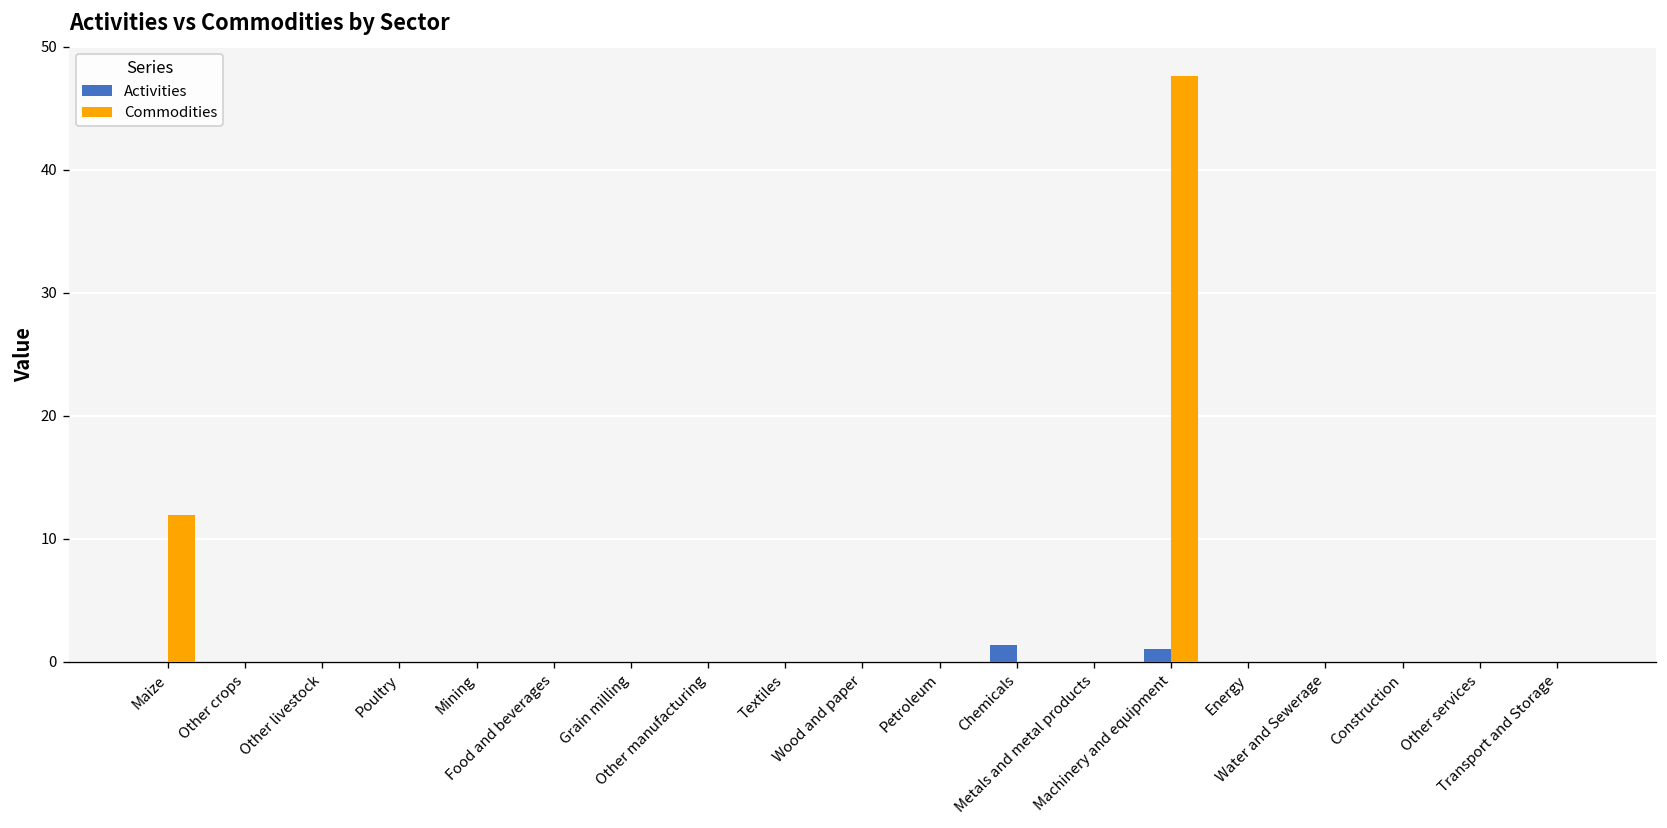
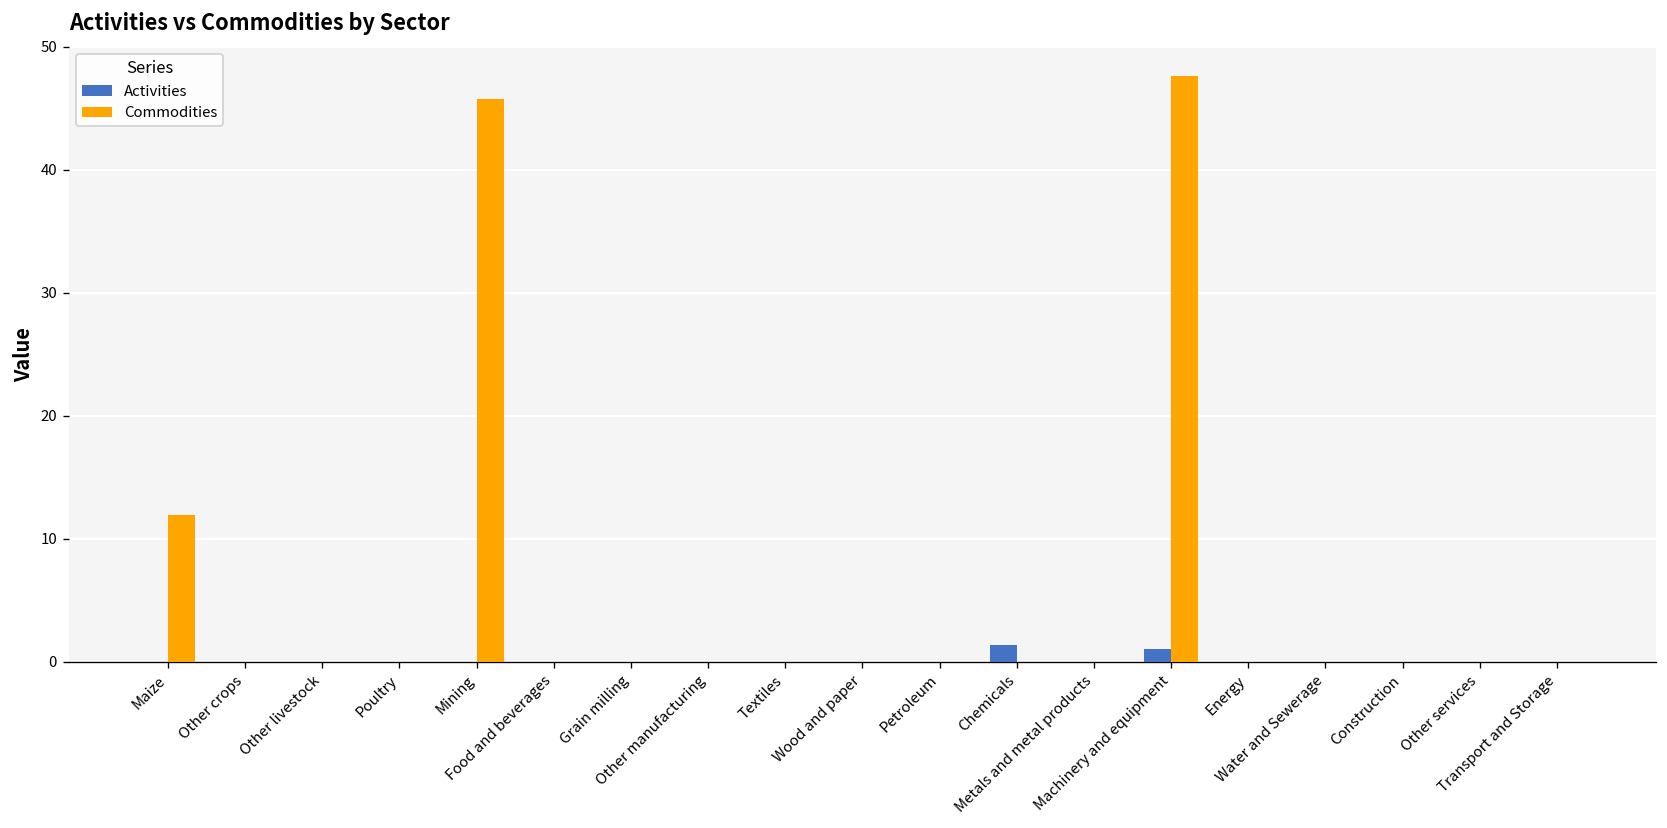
  {
    "Activities": {
      "Chemicals": 1.4,
      "Machinery and equipment": 1.0
    },
    "Commodities": {
      "Maize": 11.9,
-     "Mining": 0.0,
+     "Mining": 45.7,
      "Machinery and equipment": 47.6
    }
  }
